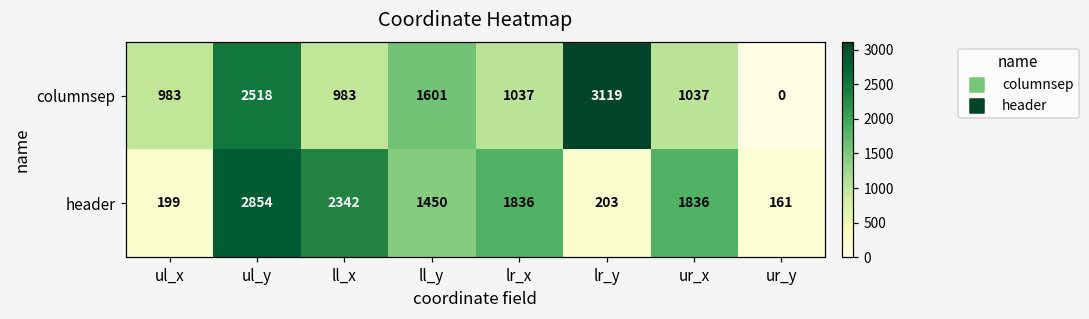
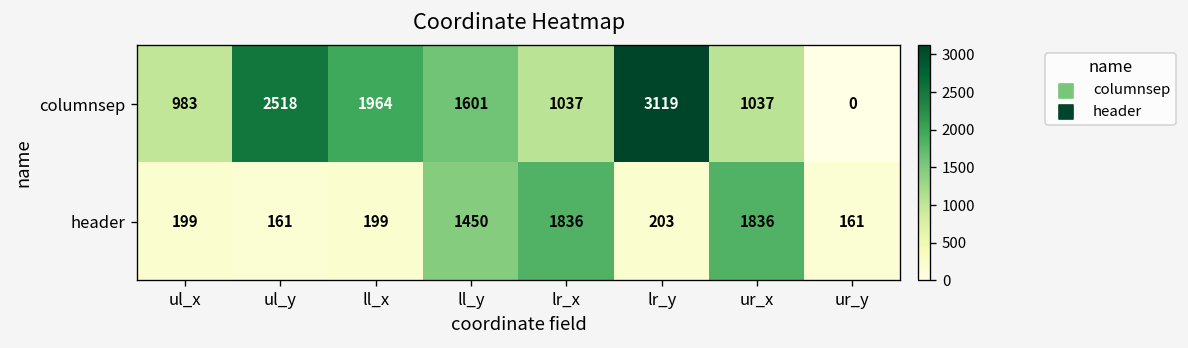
  {
    "columnsep": {
      "ul_x": 983,
      "ul_y": 2518,
-     "ll_x": 983,
+     "ll_x": 1964,
      "ll_y": 1601,
      "lr_x": 1037,
      "lr_y": 3119,
      "ur_x": 1037,
      "ur_y": 0
    },
    "header": {
      "ul_x": 199,
-     "ul_y": 2854,
-     "ll_x": 2342,
+     "ul_y": 161,
+     "ll_x": 199,
      "ll_y": 1450,
      "lr_x": 1836,
      "lr_y": 203,
      "ur_x": 1836,
      "ur_y": 161
    }
  }
